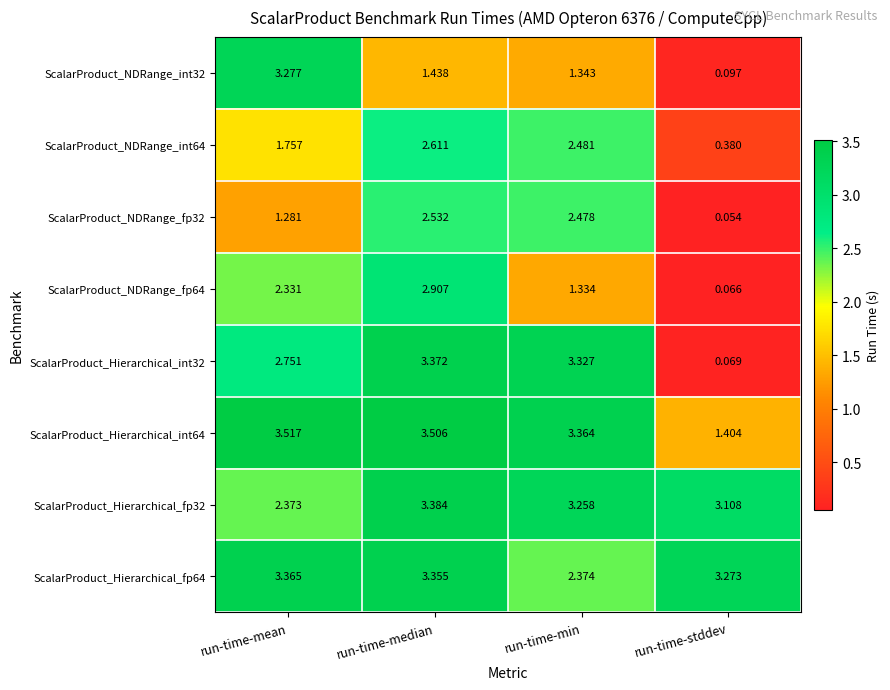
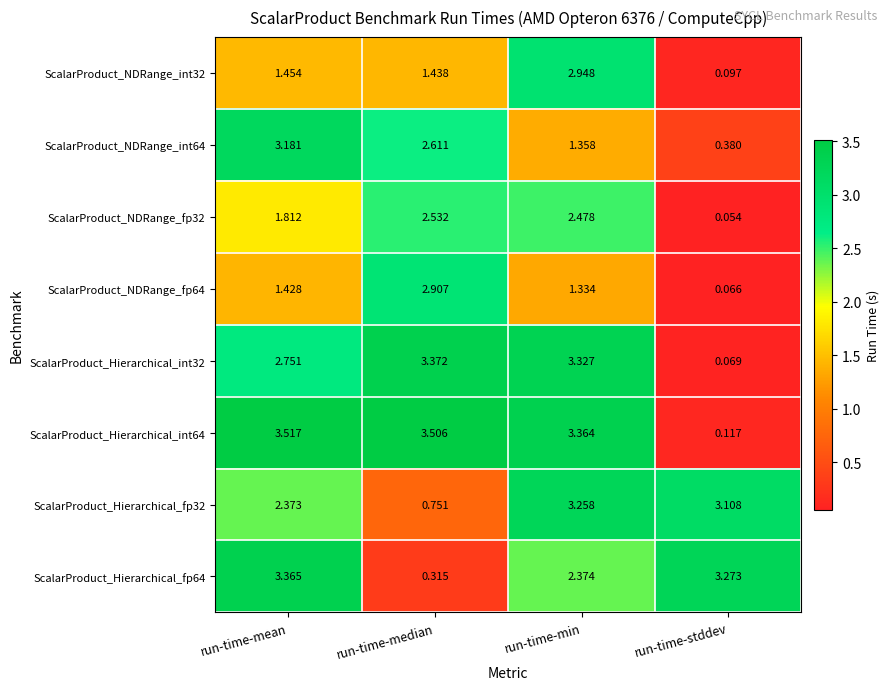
  {
    "ScalarProduct_NDRange_int32": {
-     "run-time-mean": 3.277,
+     "run-time-mean": 1.454,
      "run-time-median": 1.438,
-     "run-time-min": 1.343,
+     "run-time-min": 2.948,
      "run-time-stddev": 0.097
    },
    "ScalarProduct_NDRange_int64": {
-     "run-time-mean": 1.757,
+     "run-time-mean": 3.181,
      "run-time-median": 2.611,
-     "run-time-min": 2.481,
+     "run-time-min": 1.358,
      "run-time-stddev": 0.380
    },
    "ScalarProduct_NDRange_fp32": {
-     "run-time-mean": 1.281,
+     "run-time-mean": 1.812,
      "run-time-median": 2.532,
      "run-time-min": 2.478,
      "run-time-stddev": 0.054
    },
    "ScalarProduct_NDRange_fp64": {
-     "run-time-mean": 2.331,
+     "run-time-mean": 1.428,
      "run-time-median": 2.907,
      "run-time-min": 1.334,
      "run-time-stddev": 0.066
    },
    "ScalarProduct_Hierarchical_int32": {
      "run-time-mean": 2.751,
      "run-time-median": 3.372,
      "run-time-min": 3.327,
      "run-time-stddev": 0.069
    },
    "ScalarProduct_Hierarchical_int64": {
      "run-time-mean": 3.517,
      "run-time-median": 3.506,
      "run-time-min": 3.364,
-     "run-time-stddev": 1.404
+     "run-time-stddev": 0.117
    },
    "ScalarProduct_Hierarchical_fp32": {
      "run-time-mean": 2.373,
-     "run-time-median": 3.384,
+     "run-time-median": 0.751,
      "run-time-min": 3.258,
      "run-time-stddev": 3.108
    },
    "ScalarProduct_Hierarchical_fp64": {
      "run-time-mean": 3.365,
-     "run-time-median": 3.355,
+     "run-time-median": 0.315,
      "run-time-min": 2.374,
      "run-time-stddev": 3.273
    }
  }
